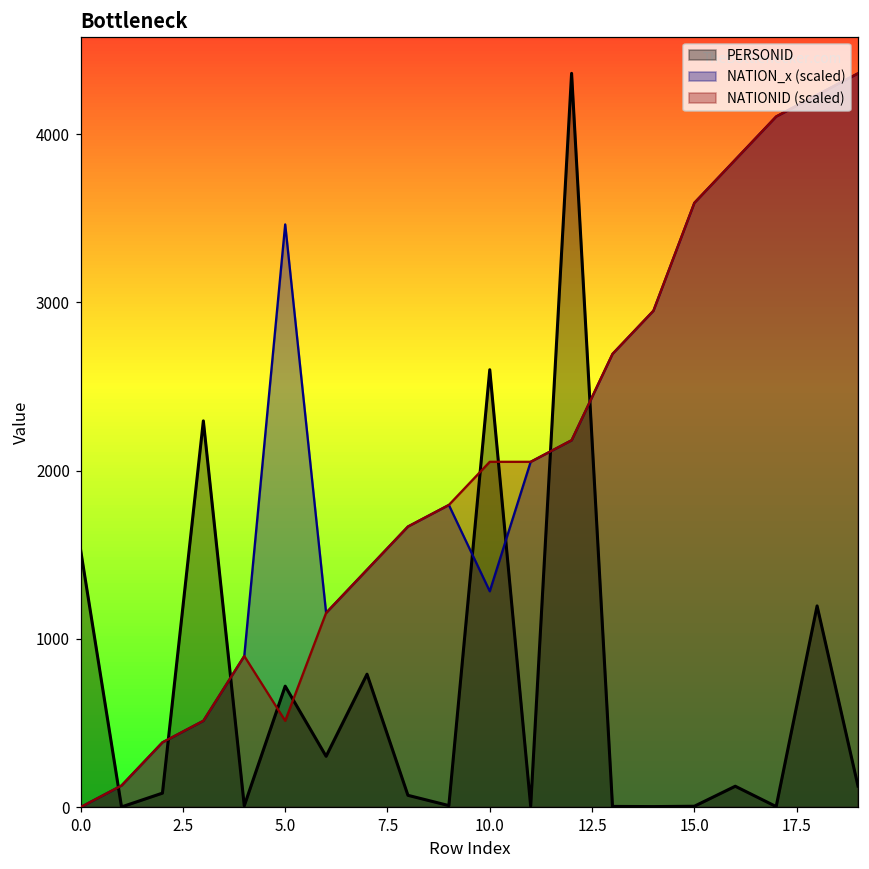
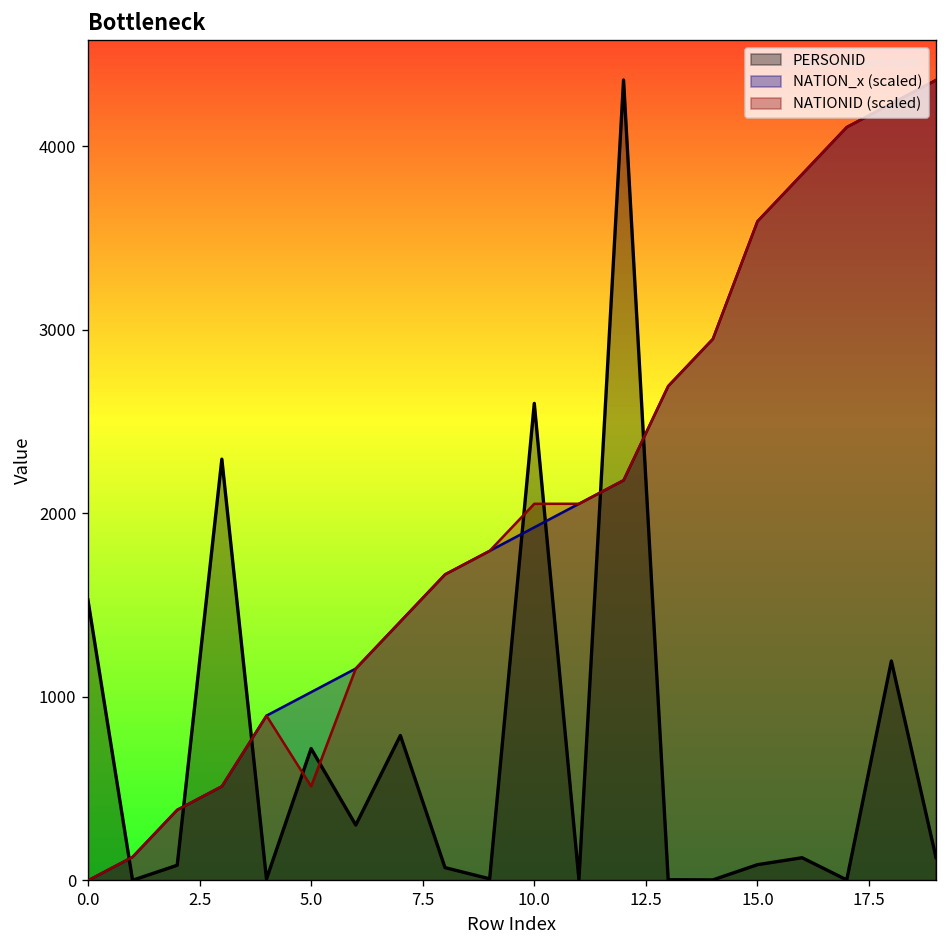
  {
    "PERSONID": {
      "0.0": 1530,
      "5.0": 720,
      "10.0": 2600,
-     "15.0": 10
+     "15.0": 90
    },
    "NATION_x (scaled)": {
-     "5.0": 3460,
-     "10.0": 1280
+     "5.0": 1030,
+     "10.0": 1920
    },
    "NATIONID (scaled)": {
      "5.0": 510,
      "10.0": 2050
    }
  }
